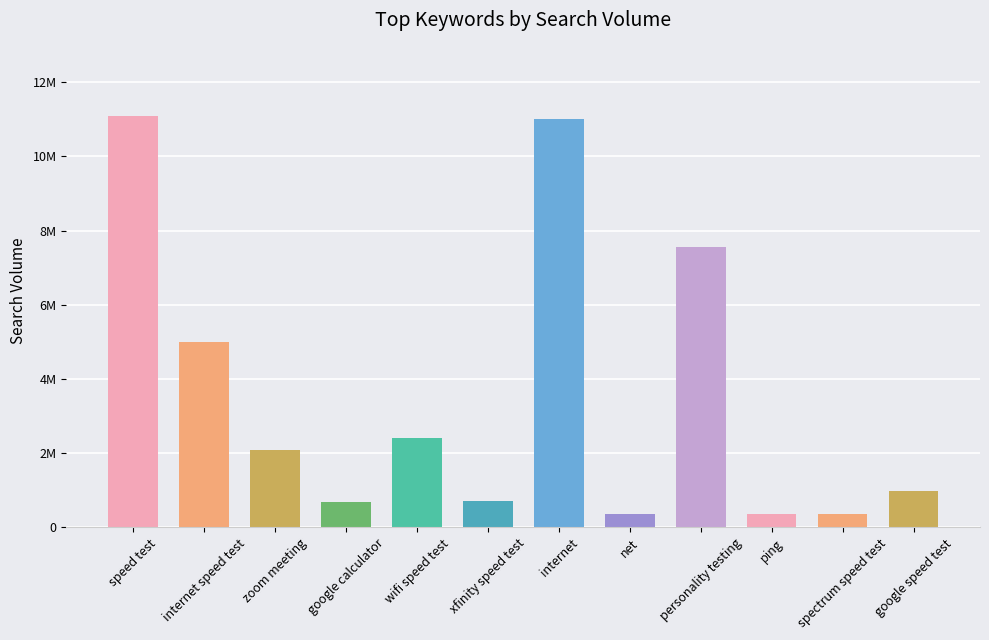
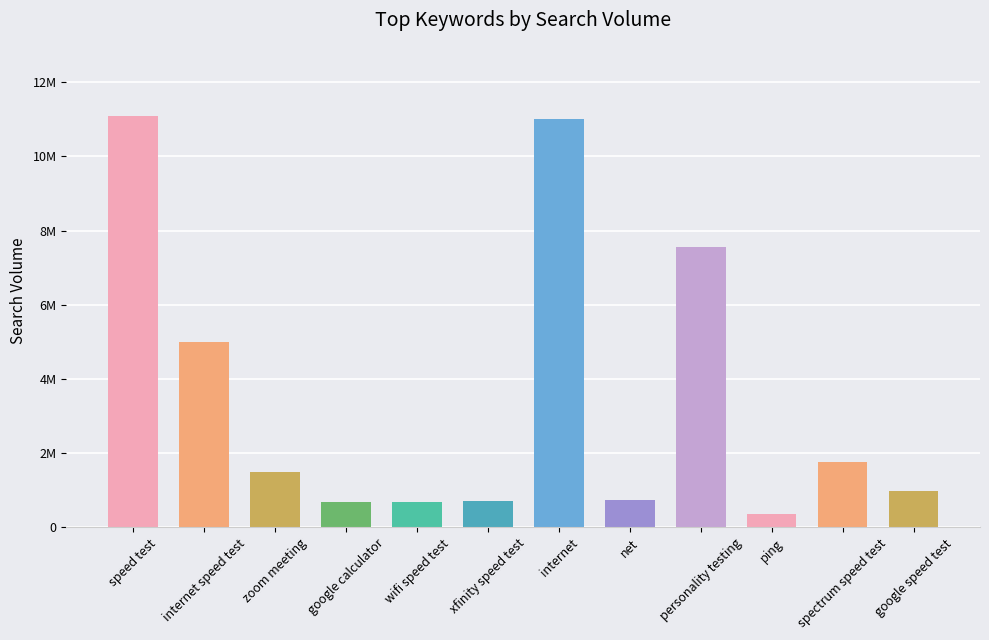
  {
    "speed test": 11100000,
    "internet speed test": 5000000,
-   "zoom meeting": 2100000,
+   "zoom meeting": 1500000,
    "google calculator": 700000,
-   "wifi speed test": 2400000,
+   "wifi speed test": 700000,
    "xfinity speed test": 700000,
    "internet": 11000000,
-   "net": 400000,
+   "net": 700000,
    "personality testing": 7600000,
    "ping": 400000,
-   "spectrum speed test": 400000,
+   "spectrum speed test": 1800000,
    "google speed test": 1000000
  }
